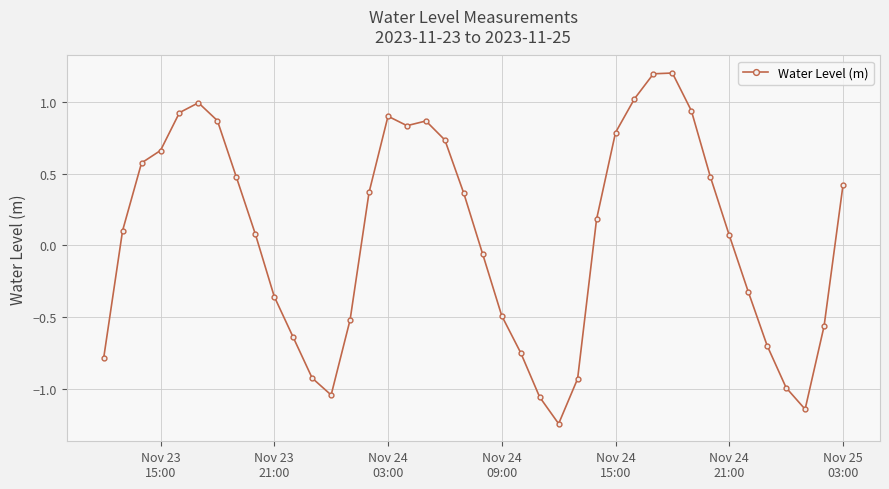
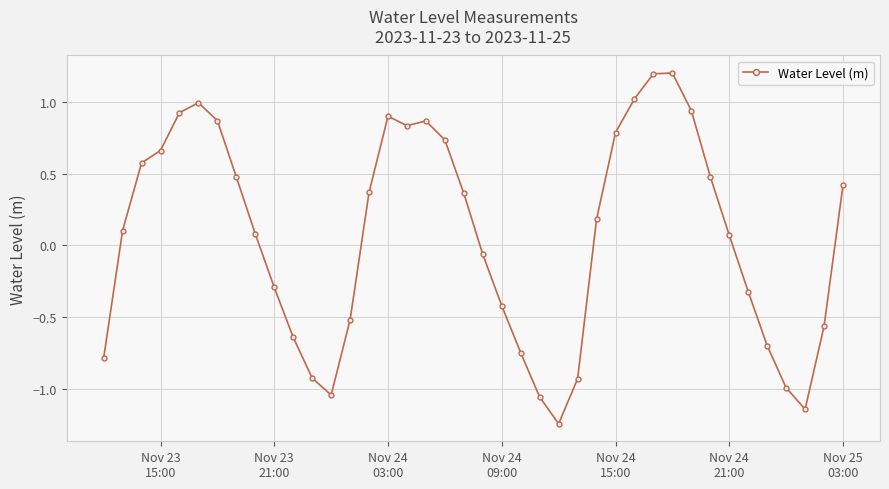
  {
    "Nov 23 15:00": 0.66,
-   "Nov 23 21:00": -0.36,
+   "Nov 23 21:00": -0.29,
    "Nov 24 03:00": 0.90,
-   "Nov 24 09:00": -0.49,
+   "Nov 24 09:00": -0.42,
    "Nov 24 15:00": 0.79,
    "Nov 24 21:00": 0.07,
    "Nov 25 03:00": 0.42
  }
